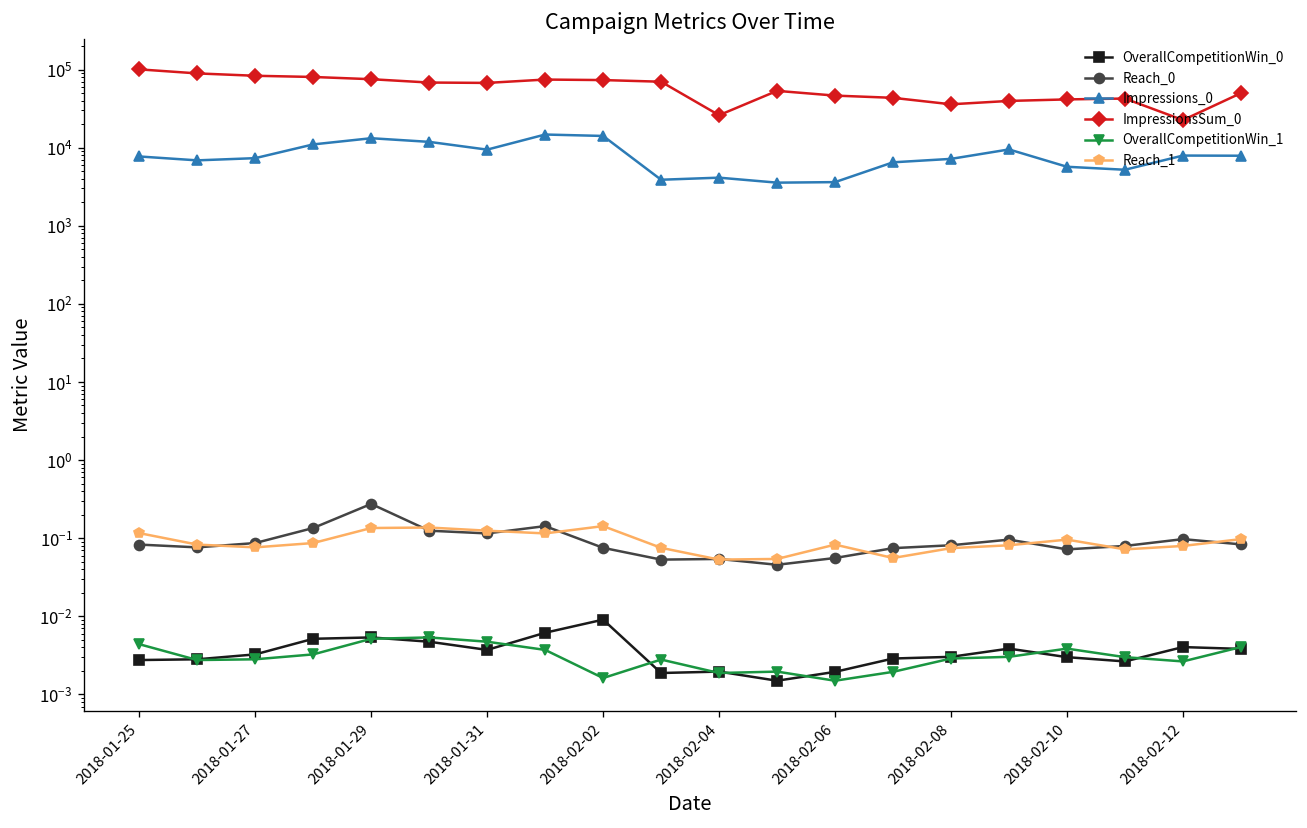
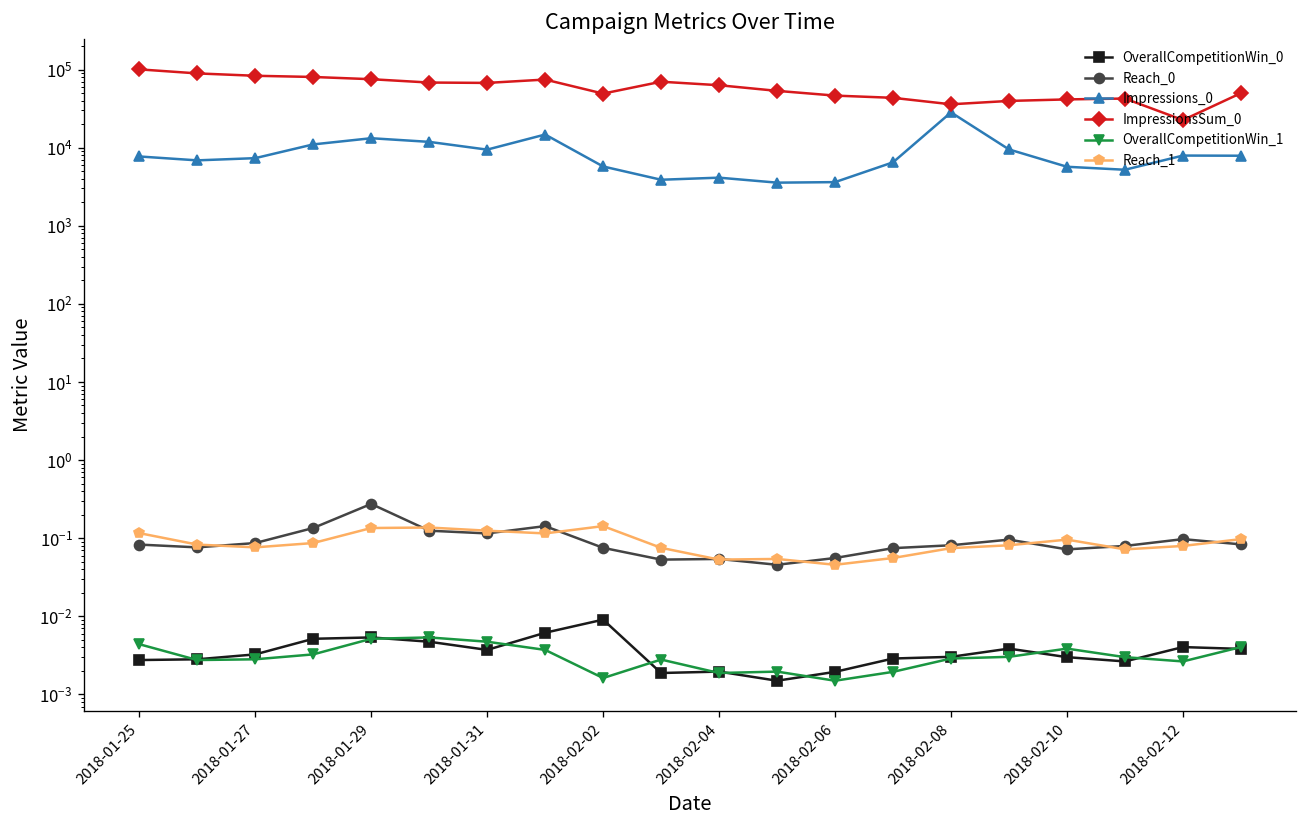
  {
    "OverallCompetitionWin_0": {
      "2018-01-25": 0.0028,
      "2018-01-27": 0.003,
      "2018-01-31": 0.004,
      "2018-02-02": 0.009,
      "2018-02-06": 0.0019,
      "2018-02-10": 0.003,
      "2018-02-12": 0.004
    },
    "Reach_0": {
      "2018-01-25": 0.08,
      "2018-01-27": 0.09,
      "2018-01-29": 0.27,
      "2018-02-02": 0.08,
      "2018-02-06": 0.06,
      "2018-02-10": 0.07,
      "2018-02-12": 0.10
    },
    "Impressions_0": {
      "2018-01-25": 8000,
      "2018-01-27": 7000,
      "2018-01-29": 13000,
      "2018-01-31": 9000,
-     "2018-02-02": 14000,
+     "2018-02-02": 6000,
      "2018-02-04": 4000,
      "2018-02-06": 4000,
-     "2018-02-08": 7000,
+     "2018-02-08": 28000,
      "2018-02-10": 6000,
      "2018-02-12": 8000
    },
    "ImpressionsSum_0": {
      "2018-01-25": 100000,
      "2018-01-27": 80000,
      "2018-01-29": 80000,
      "2018-01-31": 70000,
-     "2018-02-02": 70000,
-     "2018-02-04": 26000,
+     "2018-02-02": 50000,
+     "2018-02-04": 60000,
      "2018-02-06": 50000,
      "2018-02-08": 40000,
      "2018-02-10": 40000,
      "2018-02-12": 23000
    },
    "OverallCompetitionWin_1": {
      "2018-01-25": 0.004,
      "2018-01-27": 0.0028,
      "2018-01-31": 0.005,
      "2018-02-02": 0.0016,
      "2018-02-06": 0.0015,
      "2018-02-10": 0.004,
      "2018-02-12": 0.0026
    },
    "Reach_1": {
      "2018-01-25": 0.12,
      "2018-01-27": 0.08,
      "2018-01-29": 0.13,
      "2018-02-02": 0.14,
-     "2018-02-06": 0.08,
+     "2018-02-06": 0.05,
      "2018-02-10": 0.10,
      "2018-02-12": 0.08
    }
  }
